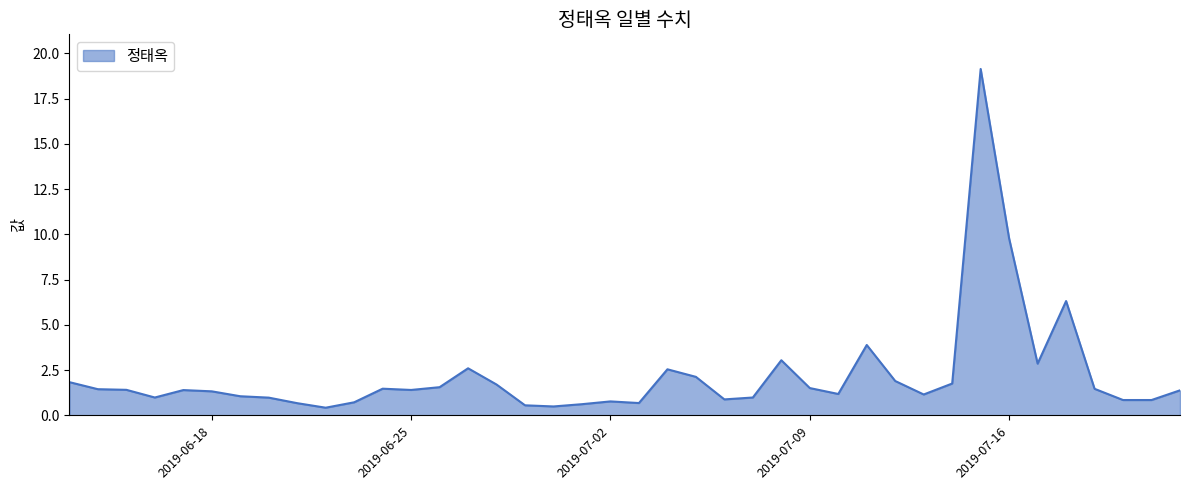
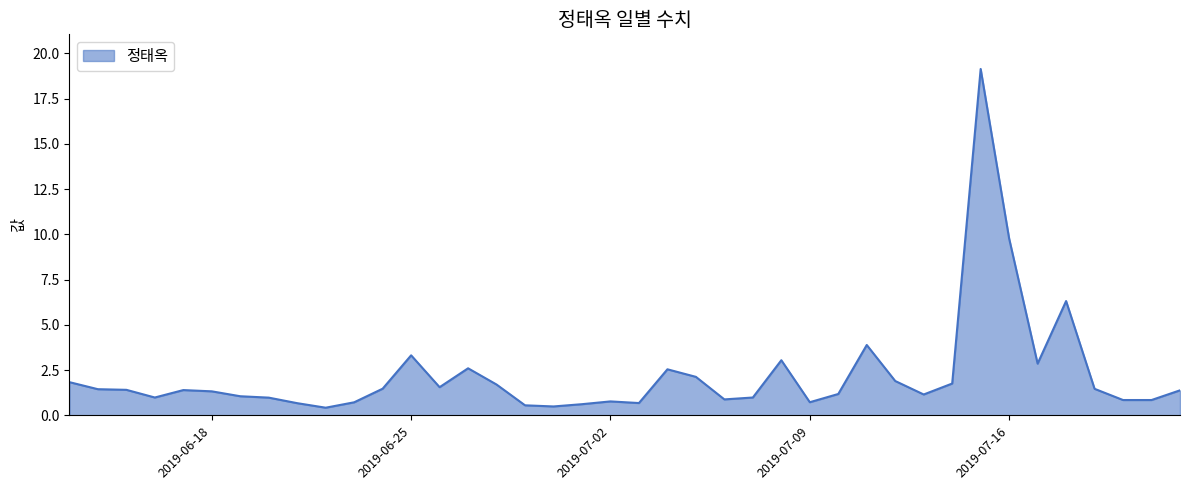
  {
    "2019-06-18": 1.3,
-   "2019-06-25": 1.4,
+   "2019-06-25": 3.3,
    "2019-07-02": 0.8,
-   "2019-07-09": 1.5,
+   "2019-07-09": 0.7,
    "2019-07-16": 9.8
  }
